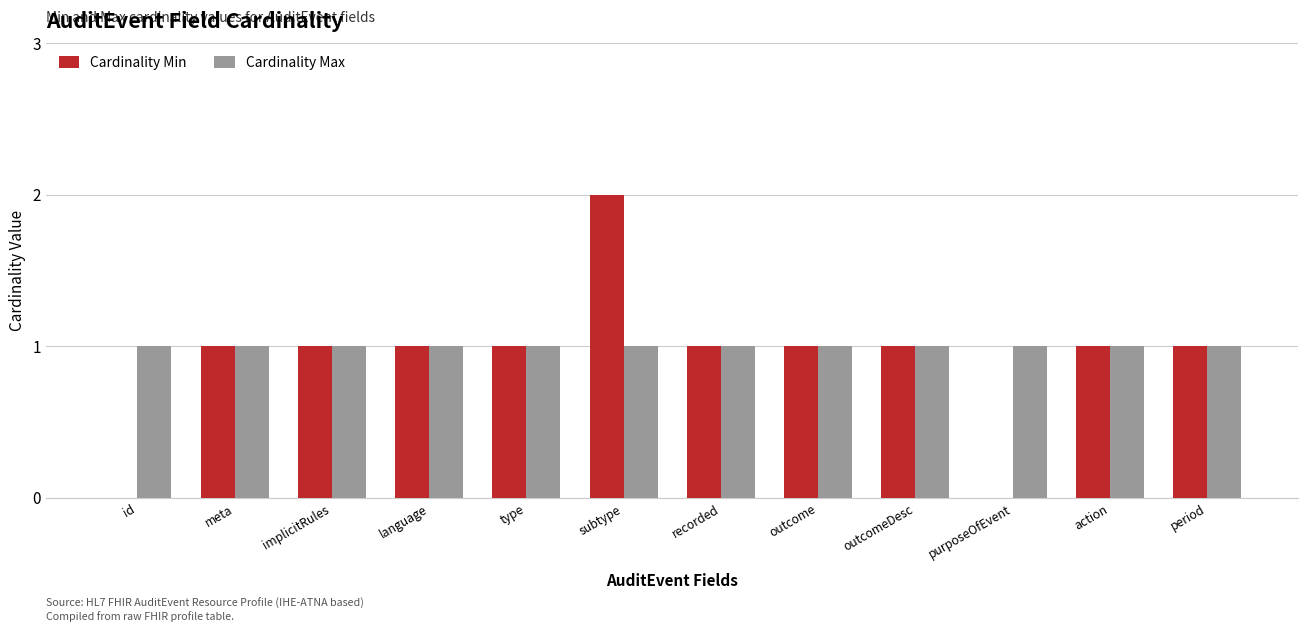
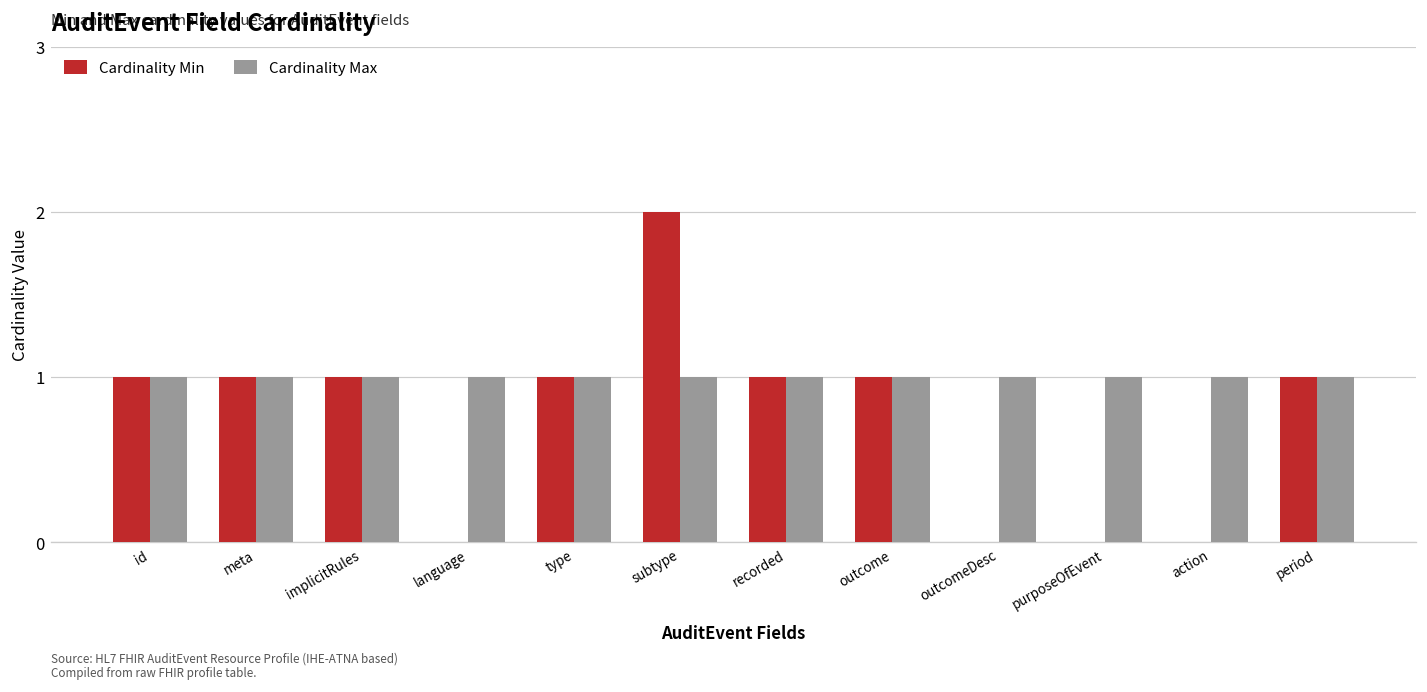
  {
    "Cardinality Min": {
-     "id": 0,
+     "id": 1,
      "meta": 1,
      "implicitRules": 1,
-     "language": 1,
+     "language": 0,
      "type": 1,
      "subtype": 2,
      "recorded": 1,
      "outcome": 1,
-     "outcomeDesc": 1,
+     "outcomeDesc": 0,
      "purposeOfEvent": 0,
-     "action": 1,
+     "action": 0,
      "period": 1
    },
    "Cardinality Max": {
      "id": 1,
      "meta": 1,
      "implicitRules": 1,
      "language": 1,
      "type": 1,
      "subtype": 1,
      "recorded": 1,
      "outcome": 1,
      "outcomeDesc": 1,
      "purposeOfEvent": 1,
      "action": 1,
      "period": 1
    }
  }
